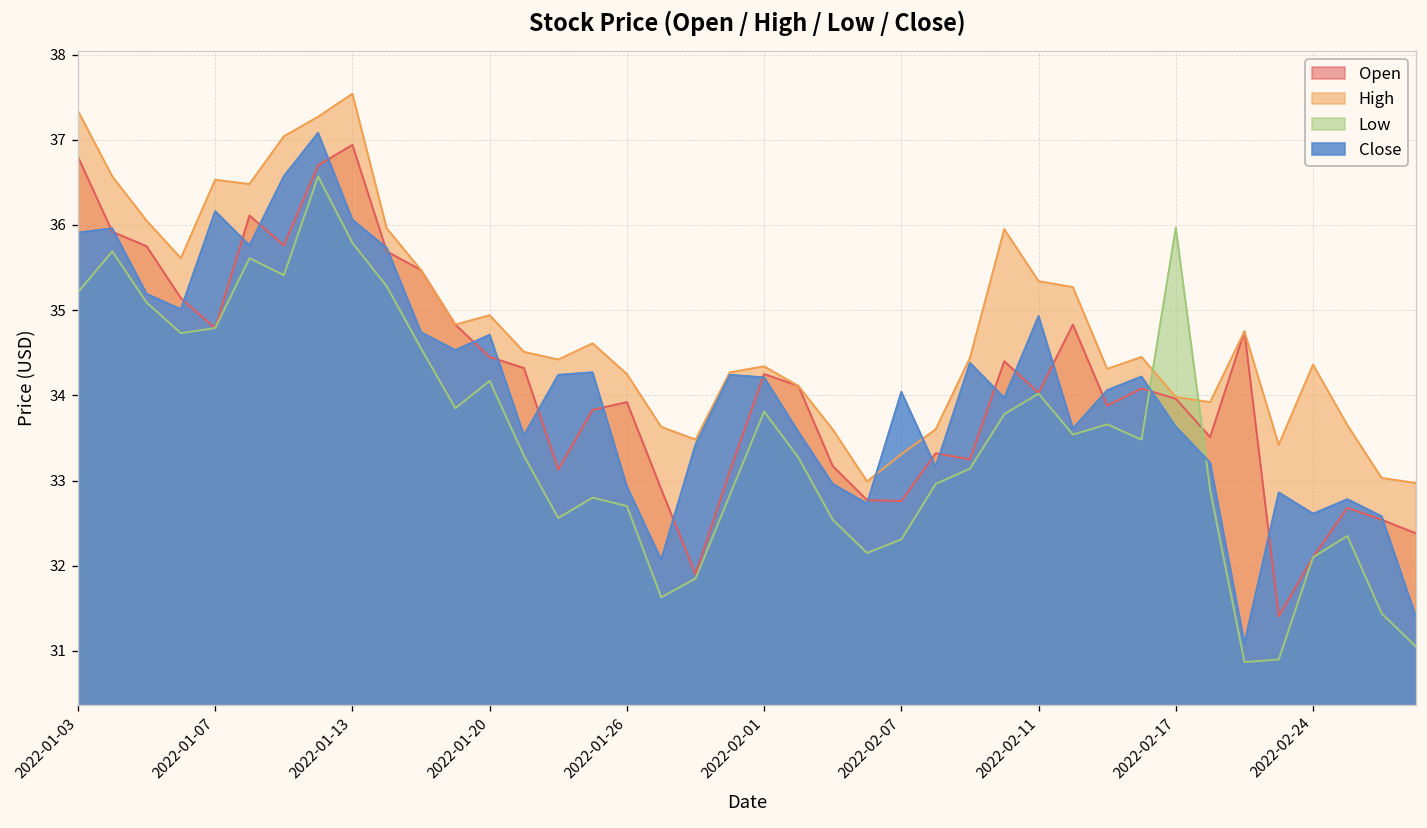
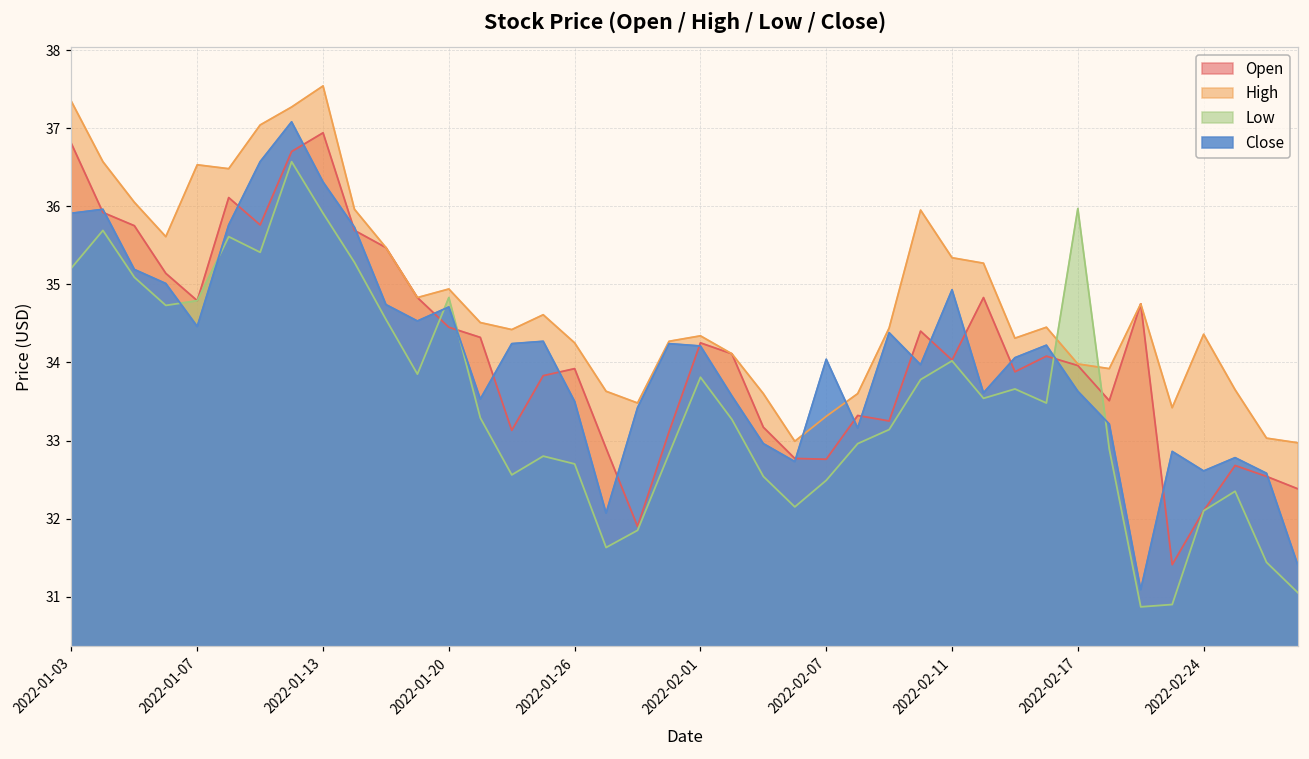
  {
    "Low": {
      "2022-01-03": 35.2,
-     "2022-01-13": 35.8,
-     "2022-01-20": 34.2,
+     "2022-01-13": 35.9,
+     "2022-01-20": 34.8,
      "2022-01-26": 32.7,
      "2022-02-01": 33.8,
-     "2022-02-07": 32.3,
+     "2022-02-07": 32.5,
      "2022-02-17": 36.0
    },
    "Close": {
      "2022-01-03": 35.9,
-     "2022-01-07": 36.2,
-     "2022-01-13": 36.1,
+     "2022-01-07": 34.5,
+     "2022-01-13": 36.3,
      "2022-01-20": 34.7,
-     "2022-01-26": 32.9,
+     "2022-01-26": 33.5,
      "2022-02-01": 34.2,
      "2022-02-07": 34.0,
      "2022-02-11": 34.9,
      "2022-02-17": 33.6,
      "2022-02-24": 32.6
    }
  }
